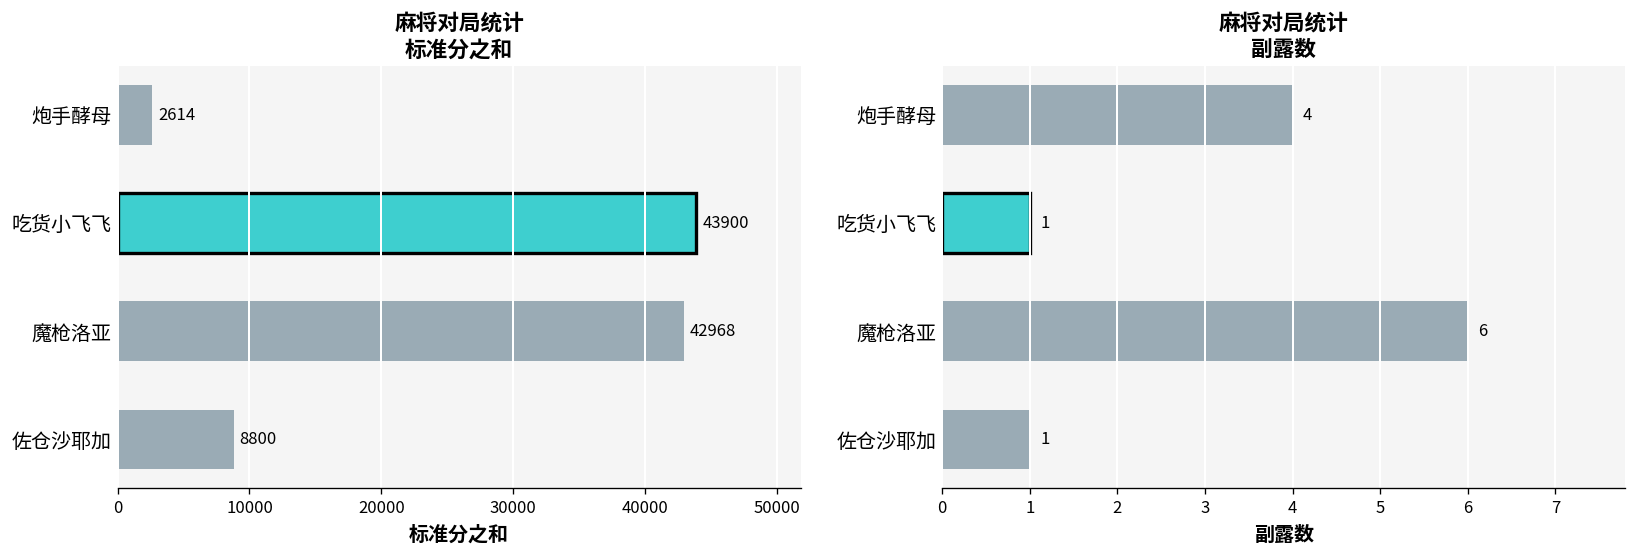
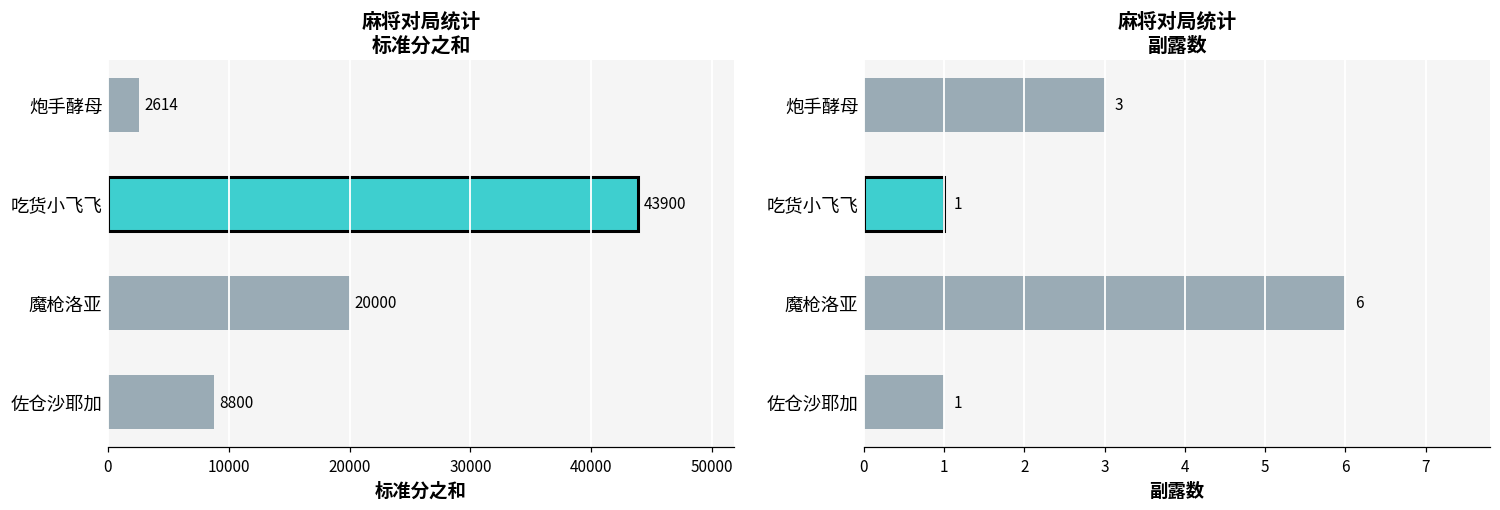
  {
    "麻将对局统计 标准分之和": {
      "炮手酵母": 2614,
      "吃货小飞飞": 43900,
-     "魔枪洛亚": 42968,
+     "魔枪洛亚": 20000,
      "佐仓沙耶加": 8800
    },
    "麻将对局统计 副露数": {
-     "炮手酵母": 4,
+     "炮手酵母": 3,
      "吃货小飞飞": 1,
      "魔枪洛亚": 6,
      "佐仓沙耶加": 1
    }
  }
